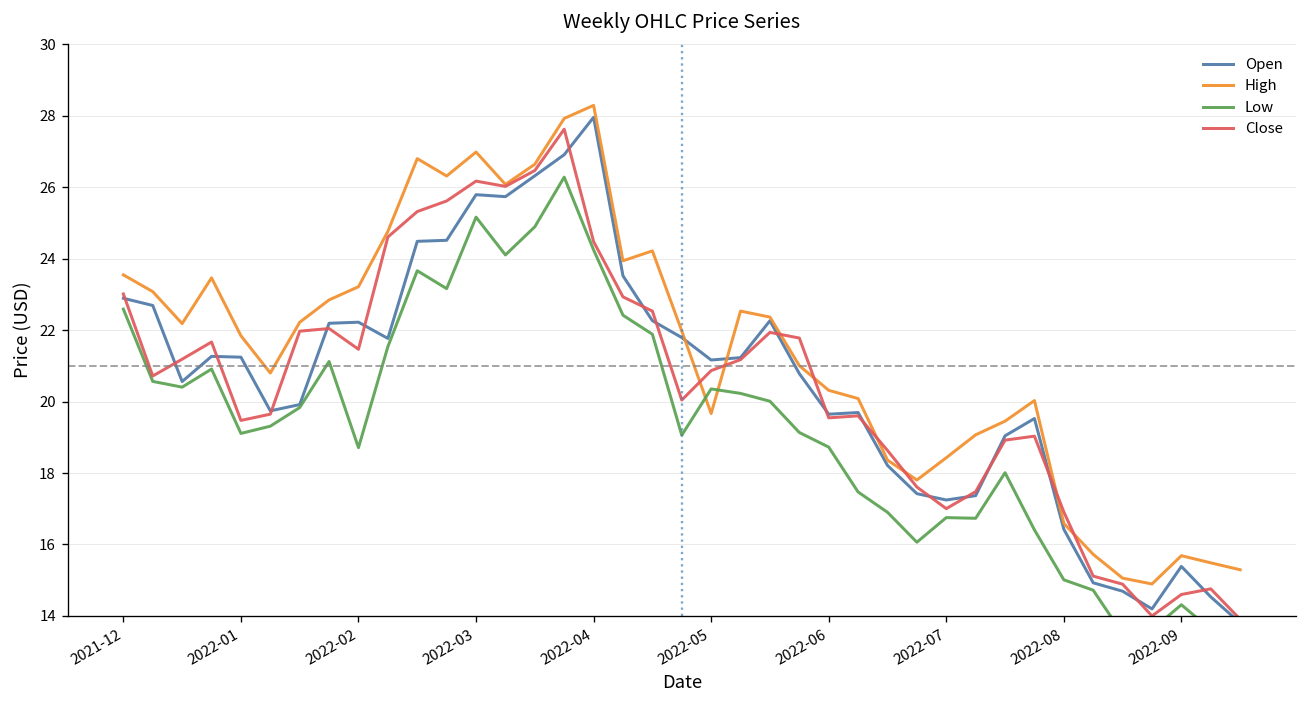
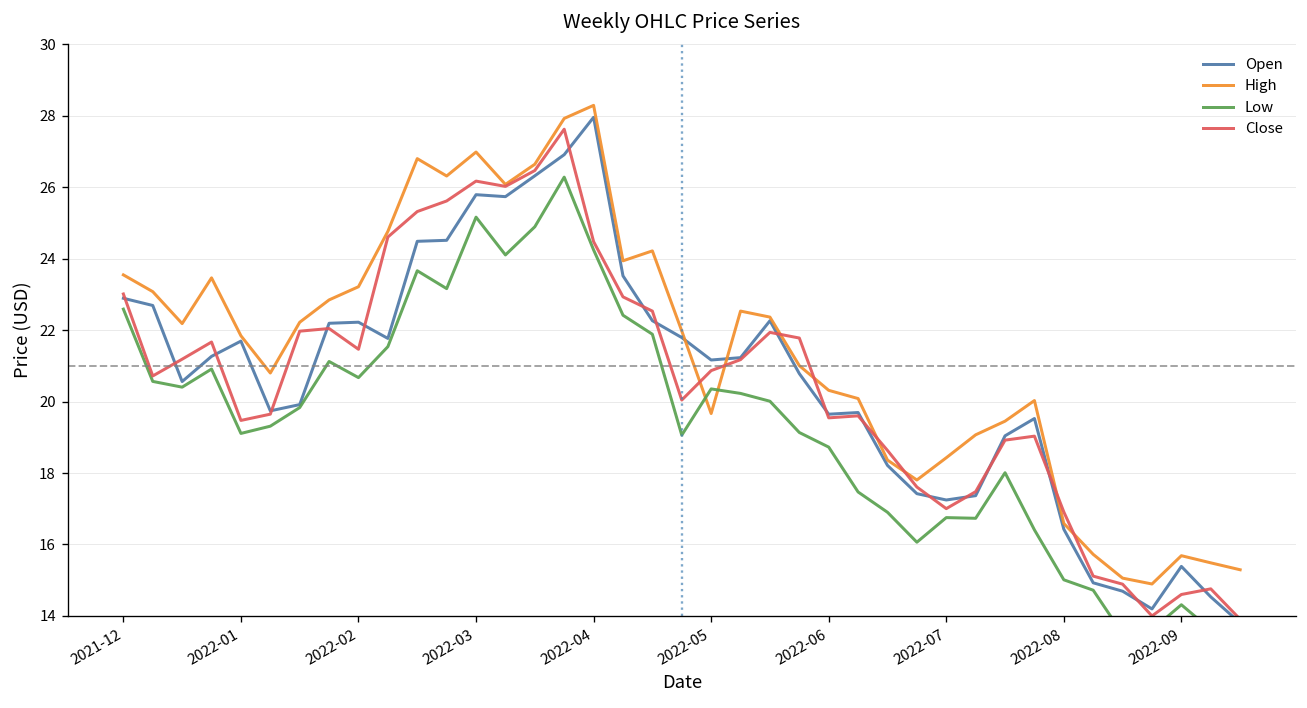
  {
    "Open": {
      "2021-12": 22.9,
-     "2022-01": 21.2,
+     "2022-01": 21.7,
      "2022-02": 22.2,
      "2022-03": 25.8,
      "2022-04": 28.0,
      "2022-05": 21.2,
      "2022-06": 19.6,
      "2022-07": 17.2,
      "2022-08": 16.4,
      "2022-09": 15.4
    },
    "High": {
      "2021-12": 23.5,
      "2022-01": 21.8,
      "2022-02": 23.2,
      "2022-03": 27.0,
      "2022-04": 28.3,
      "2022-05": 19.7,
      "2022-06": 20.3,
      "2022-07": 18.4,
      "2022-08": 16.6,
      "2022-09": 15.7
    },
    "Low": {
      "2021-12": 22.6,
      "2022-01": 19.1,
-     "2022-02": 18.7,
+     "2022-02": 20.7,
      "2022-03": 25.2,
      "2022-04": 24.2,
      "2022-05": 20.4,
      "2022-06": 18.7,
      "2022-07": 16.8,
      "2022-08": 15.0,
      "2022-09": 14.3
    },
    "Close": {
      "2021-12": 23.0,
      "2022-01": 19.5,
      "2022-02": 21.5,
      "2022-03": 26.2,
      "2022-04": 24.5,
      "2022-05": 20.9,
      "2022-06": 19.5,
      "2022-07": 17.0,
      "2022-08": 16.9,
      "2022-09": 14.6
    }
  }
